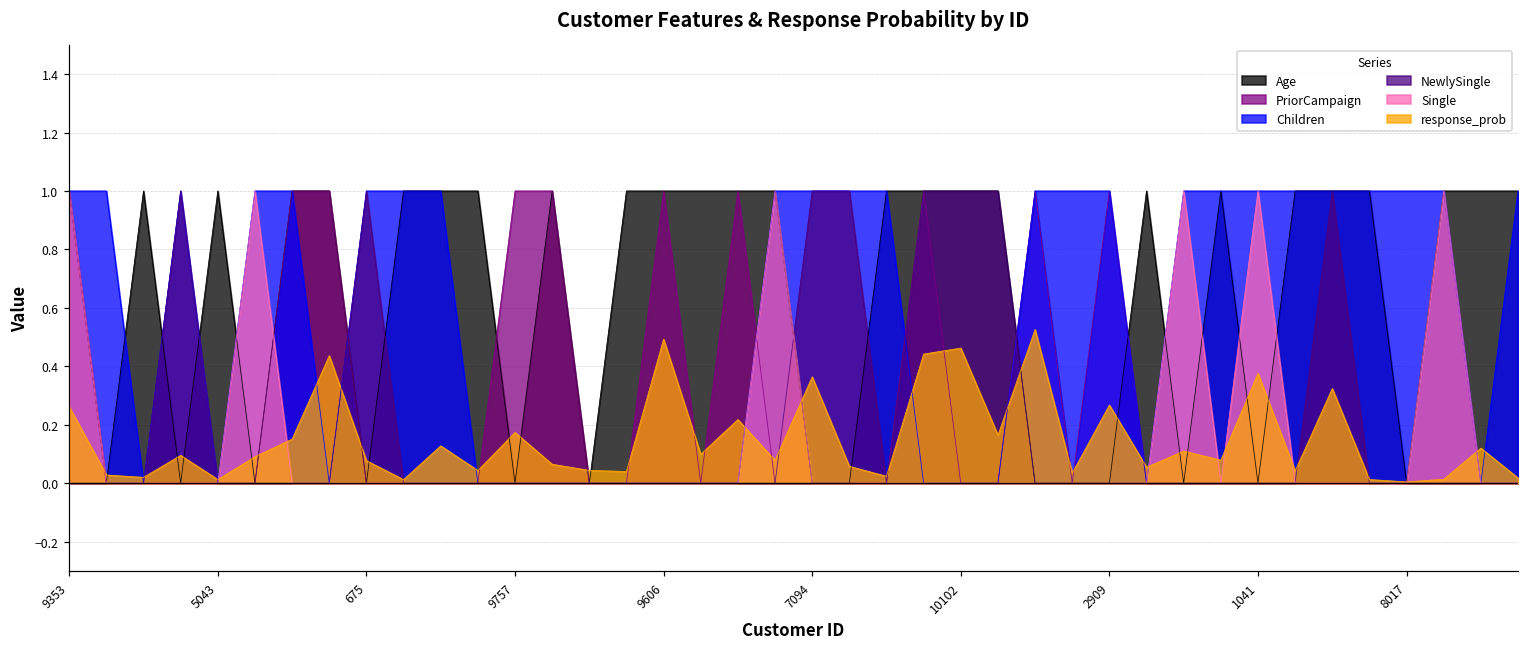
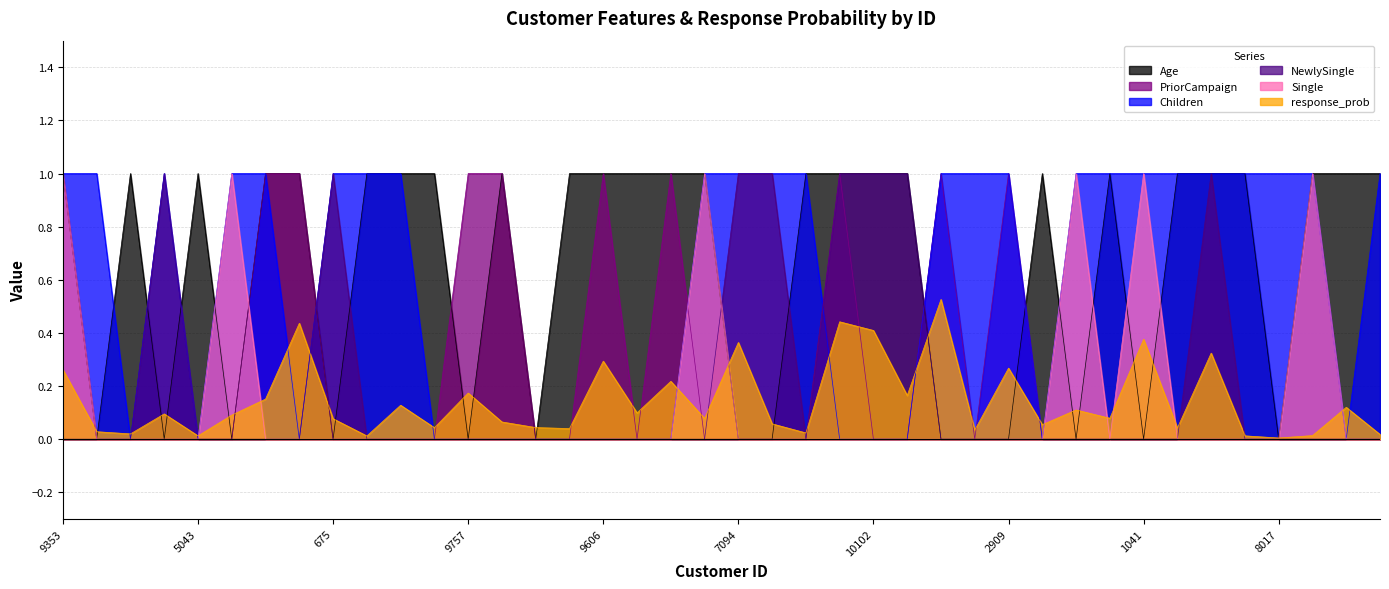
  {
    "Age": {
      "5043": 1.00
    },
    "Children": {
      "8017": 1.00
    },
    "response_prob": {
      "9353": 0.26,
      "5043": 0.01,
      "675": 0.08,
      "9757": 0.17,
-     "9606": 0.49,
+     "9606": 0.29,
      "7094": 0.36,
-     "10102": 0.46,
+     "10102": 0.41,
      "2909": 0.27,
      "1041": 0.38
    }
  }
